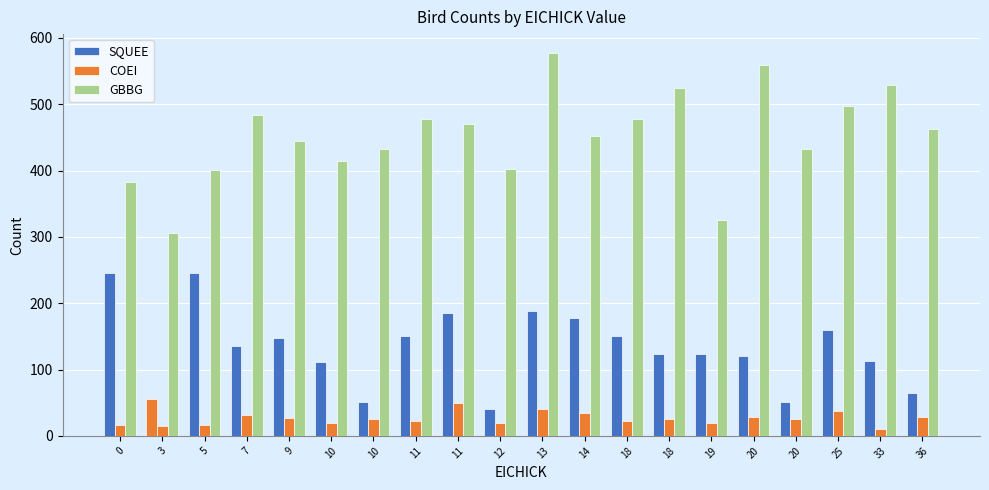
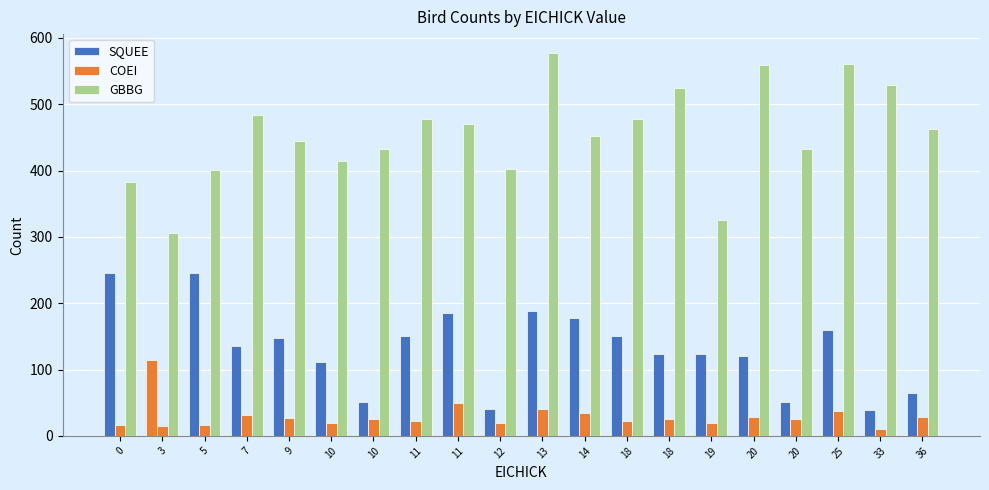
  {
    "SQUEE": {
      "0": 250,
-     "3": 60,
+     "3": 120,
      "5": 250,
      "7": 140,
      "9": 150,
      "12": 40,
      "13": 190,
      "14": 180,
      "19": 120,
      "25": 160,
-     "33": 110,
+     "33": 40,
      "36": 70
    },
    "GBBG": {
      "0": 380,
      "3": 310,
      "5": 400,
      "7": 480,
      "9": 450,
      "12": 400,
      "13": 580,
      "14": 450,
      "19": 330,
-     "25": 500,
+     "25": 560,
      "33": 530,
      "36": 460
    }
  }
